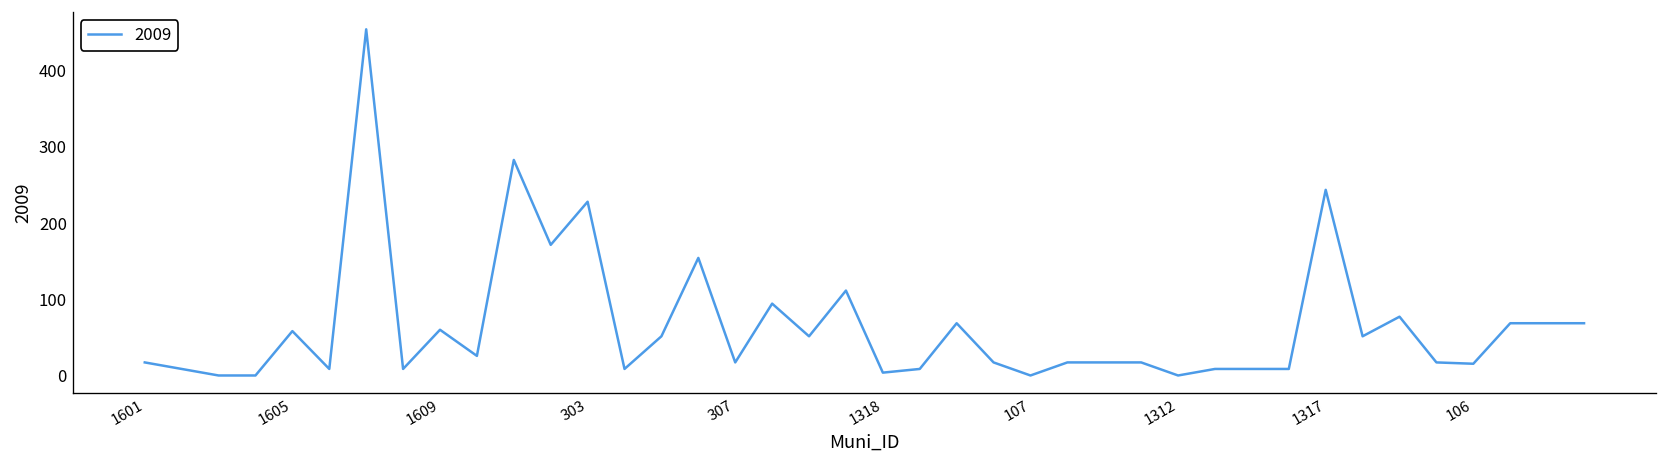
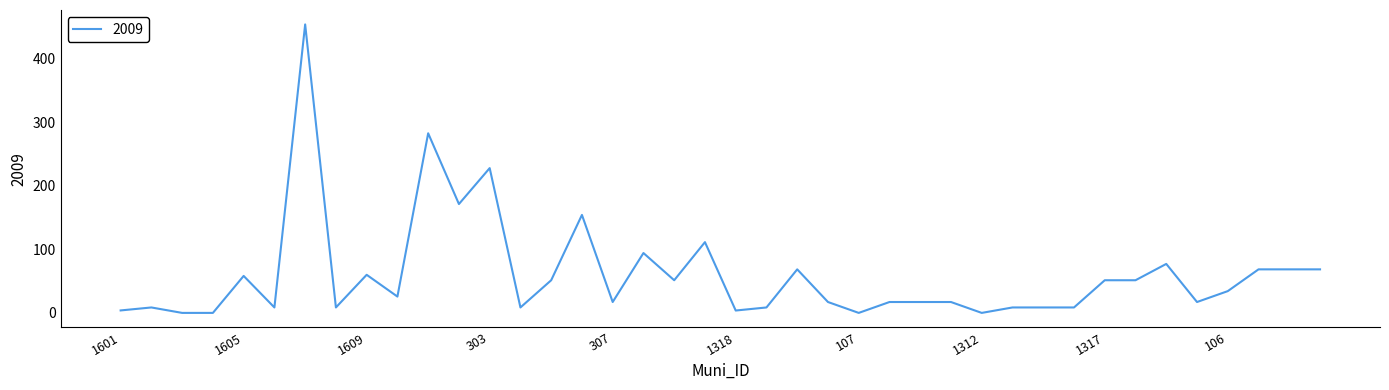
  {
-   "1601": 20,
+   "1601": 0,
    "1605": 60,
    "1609": 60,
    "303": 230,
    "307": 20,
    "1318": 0,
    "107": 0,
    "1312": 0,
-   "1317": 240,
-   "106": 20
+   "1317": 50,
+   "106": 30
  }
